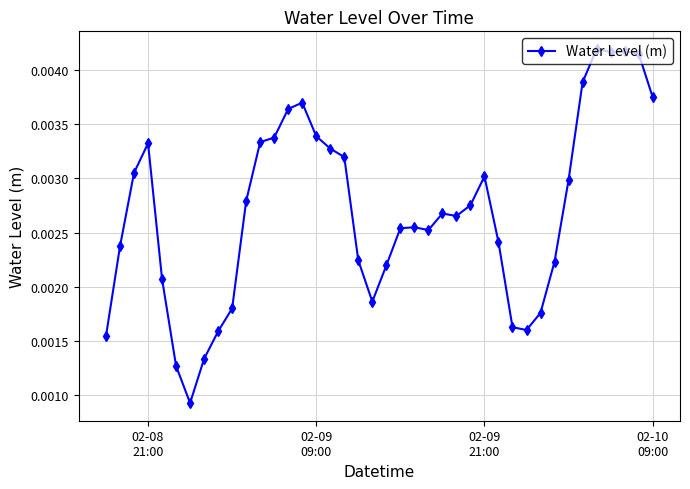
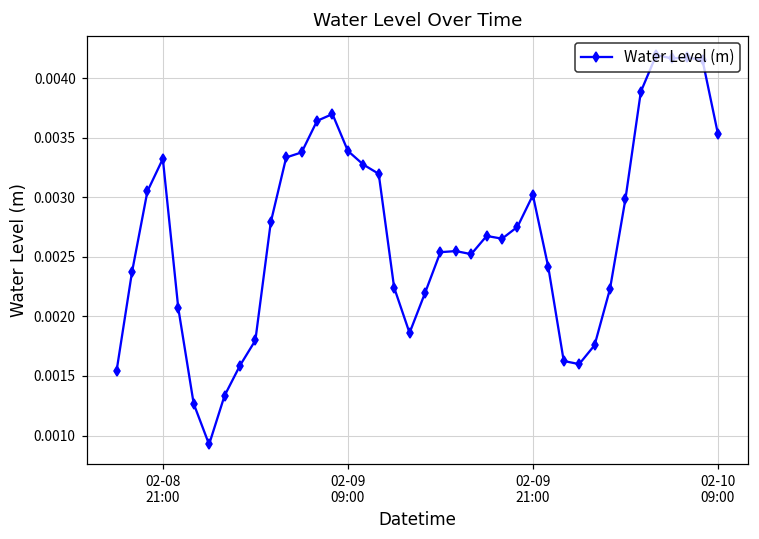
  {
    "02-08 21:00": 0.00332,
    "02-09 09:00": 0.00339,
    "02-09 21:00": 0.00302,
-   "02-10 09:00": 0.00375
+   "02-10 09:00": 0.00353
  }
